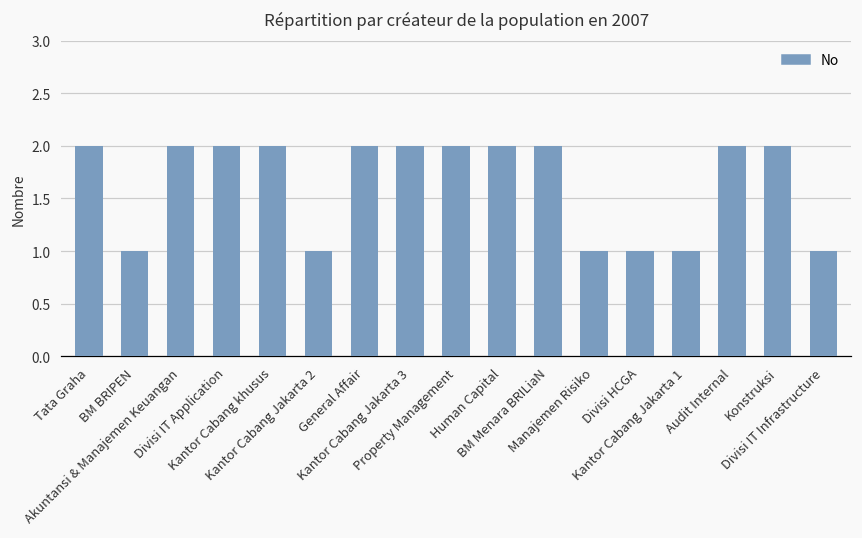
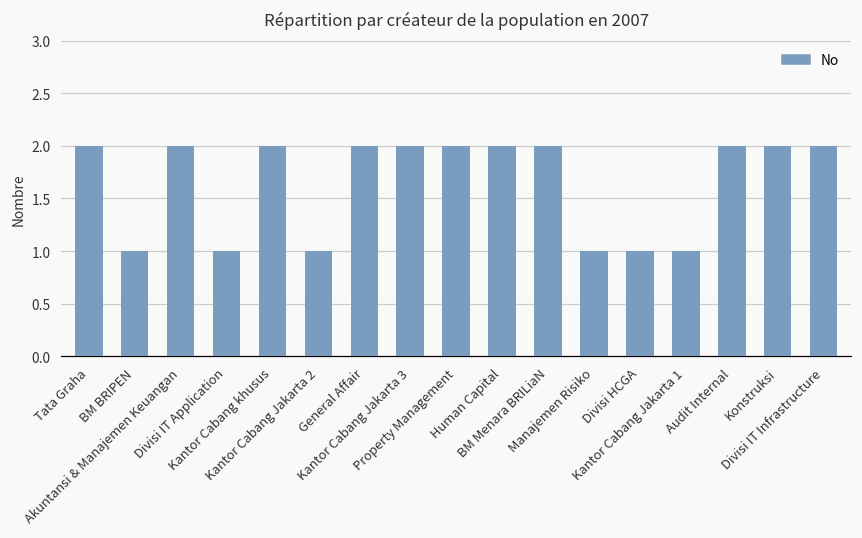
  {
    "Tata Graha": 2,
    "BM BRIPEN": 1,
    "Akuntansi & Manajemen Keuangan": 2,
-   "Divisi IT Application": 2,
+   "Divisi IT Application": 1,
    "Kantor Cabang khusus": 2,
    "Kantor Cabang Jakarta 2": 1,
    "General Affair": 2,
    "Kantor Cabang Jakarta 3": 2,
    "Property Management": 2,
    "Human Capital": 2,
    "BM Menara BRILiaN": 2,
    "Manajemen Risiko": 1,
    "Divisi HCGA": 1,
    "Kantor Cabang Jakarta 1": 1,
    "Audit Internal": 2,
    "Konstruksi": 2,
-   "Divisi IT Infrastructure": 1
+   "Divisi IT Infrastructure": 2
  }
